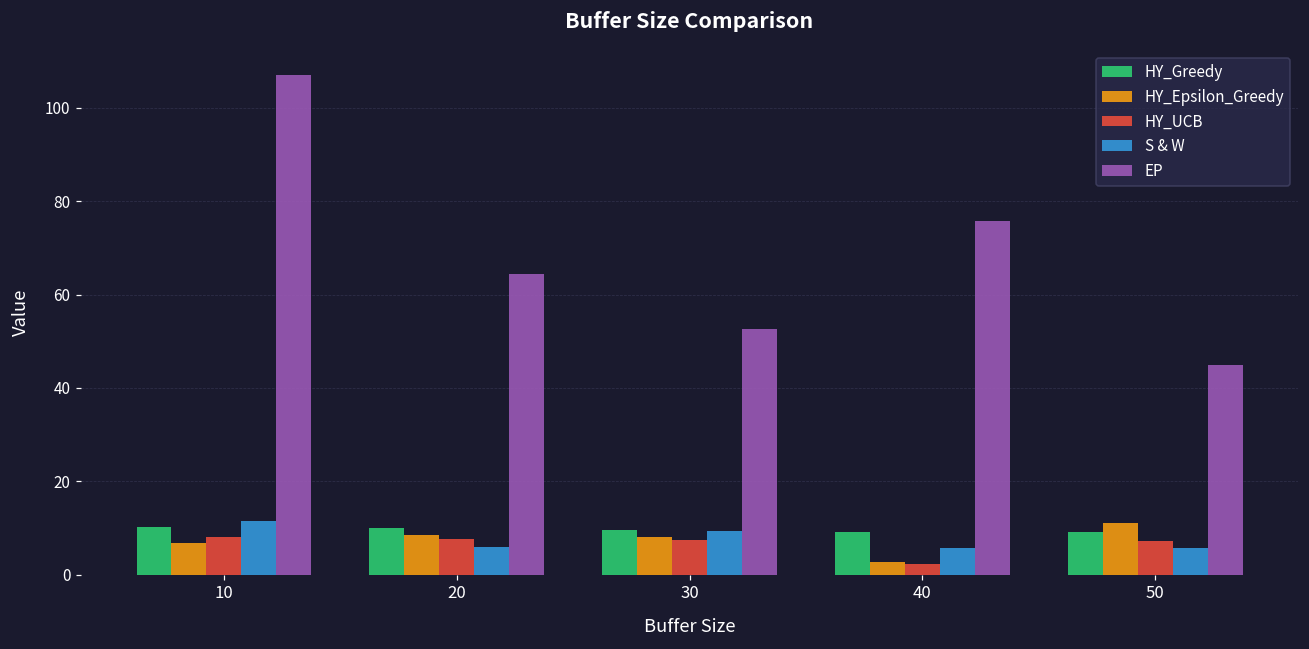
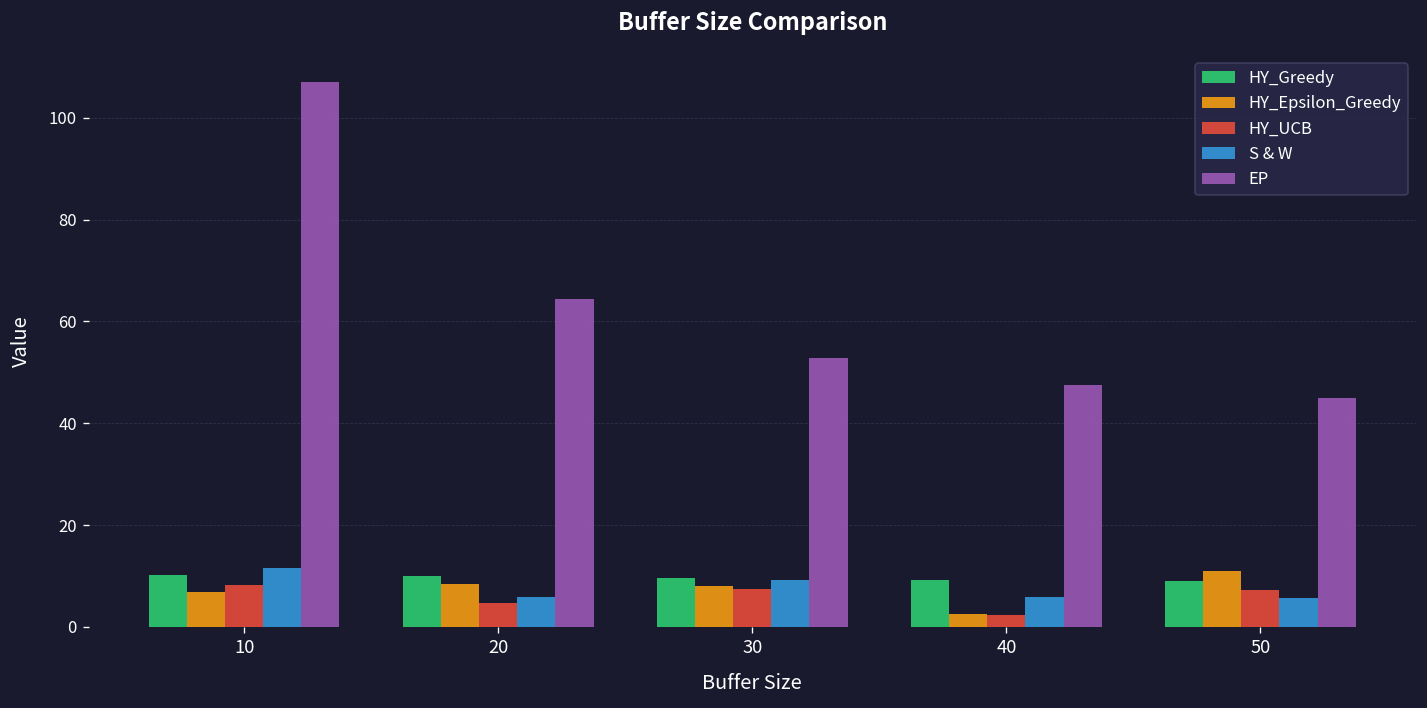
  {
    "HY_Greedy": {
      "10": 10,
      "20": 10,
      "30": 10,
      "40": 9,
      "50": 9
    },
    "HY_Epsilon_Greedy": {
      "10": 7,
      "20": 8,
      "30": 8,
      "40": 3,
      "50": 11
    },
    "HY_UCB": {
      "10": 8,
-     "20": 8,
+     "20": 5,
      "30": 7,
      "40": 2,
      "50": 7
    },
    "S & W": {
      "10": 11,
      "20": 6,
      "30": 9,
      "40": 6,
      "50": 6
    },
    "EP": {
      "10": 107,
      "20": 64,
      "30": 53,
-     "40": 76,
+     "40": 47,
      "50": 45
    }
  }
